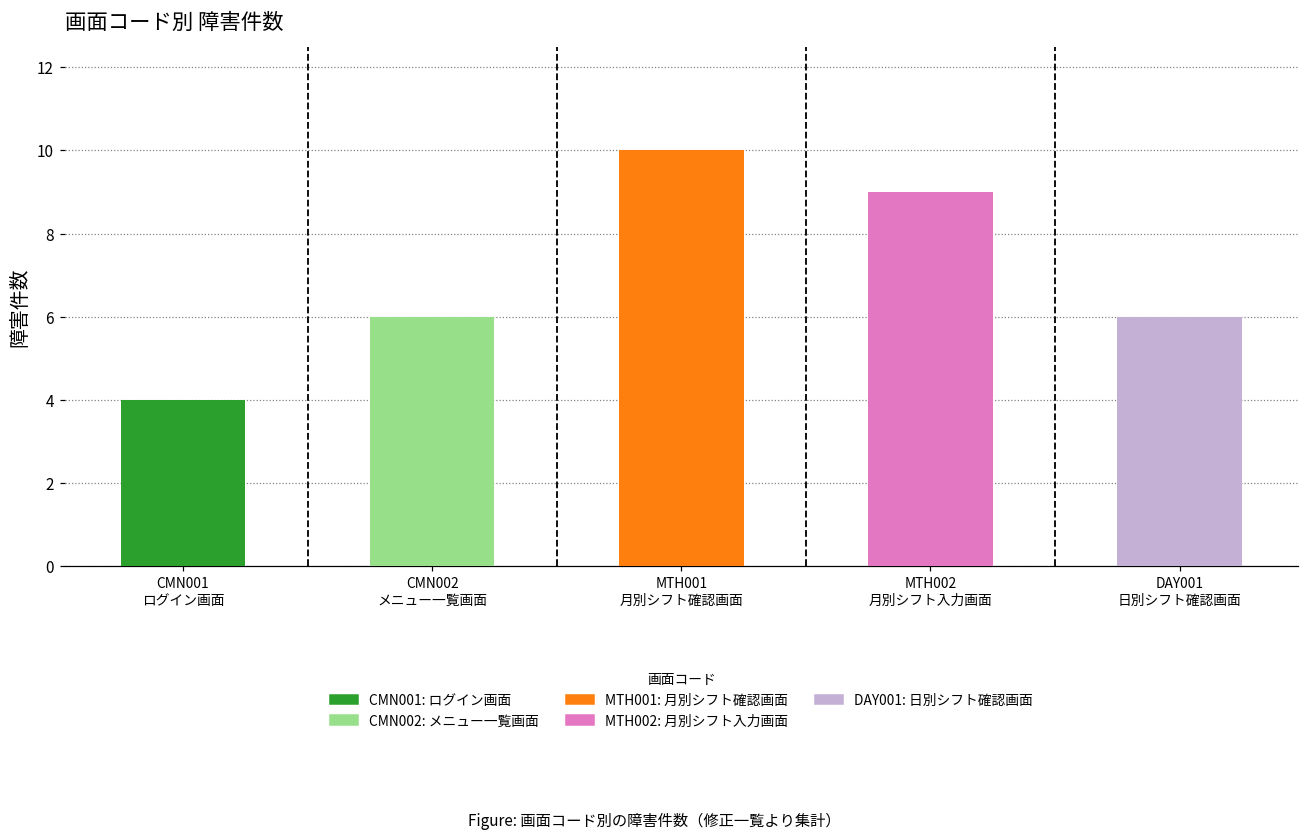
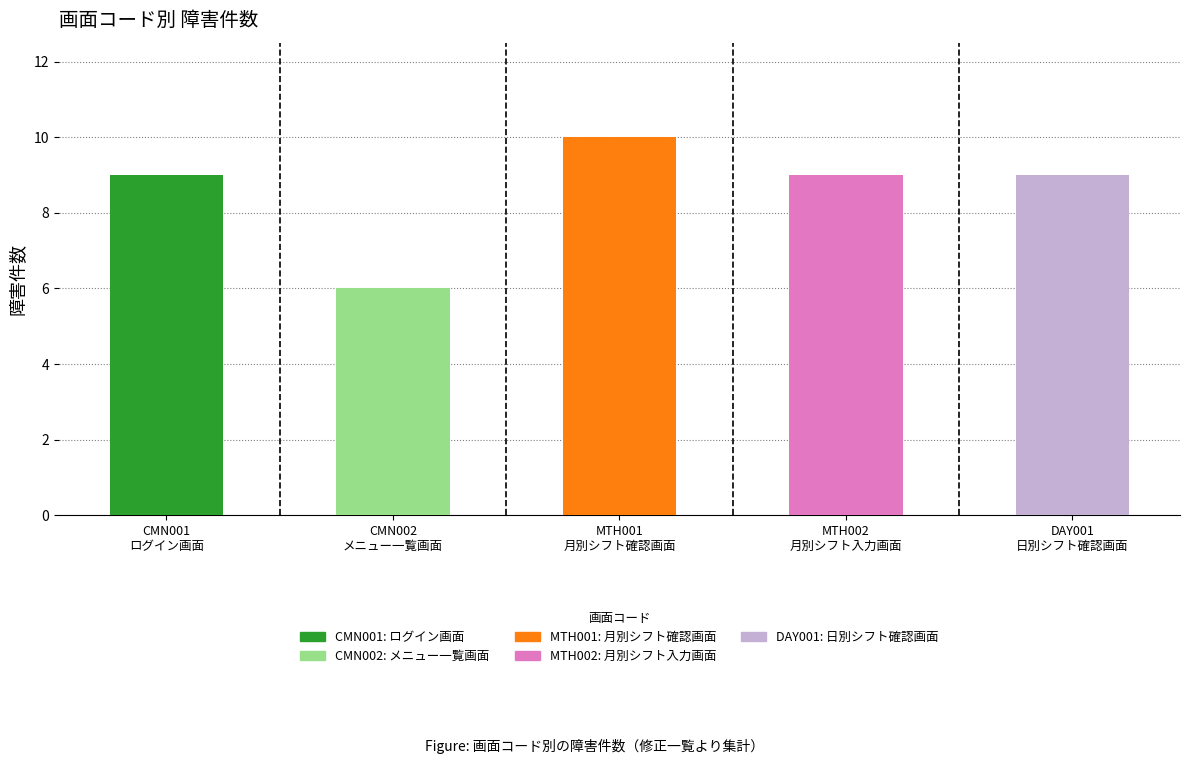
  {
-   "CMN001 ログイン画面": 4,
+   "CMN001 ログイン画面": 9,
    "CMN002 メニュー一覧画面": 6,
    "MTH001 月別シフト確認画面": 10,
    "MTH002 月別シフト入力画面": 9,
-   "DAY001 日別シフト確認画面": 6
+   "DAY001 日別シフト確認画面": 9
  }
